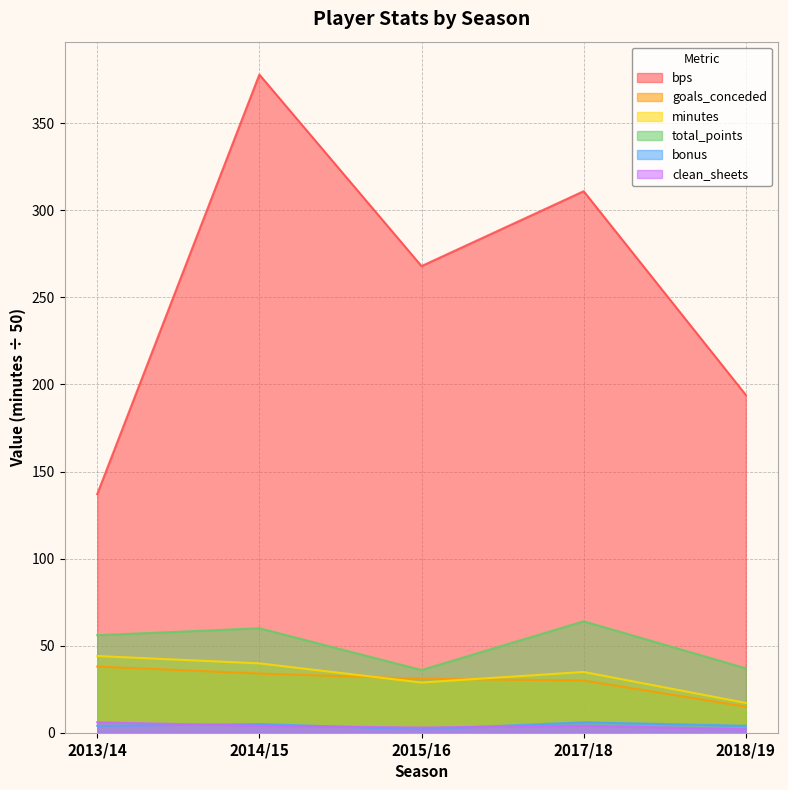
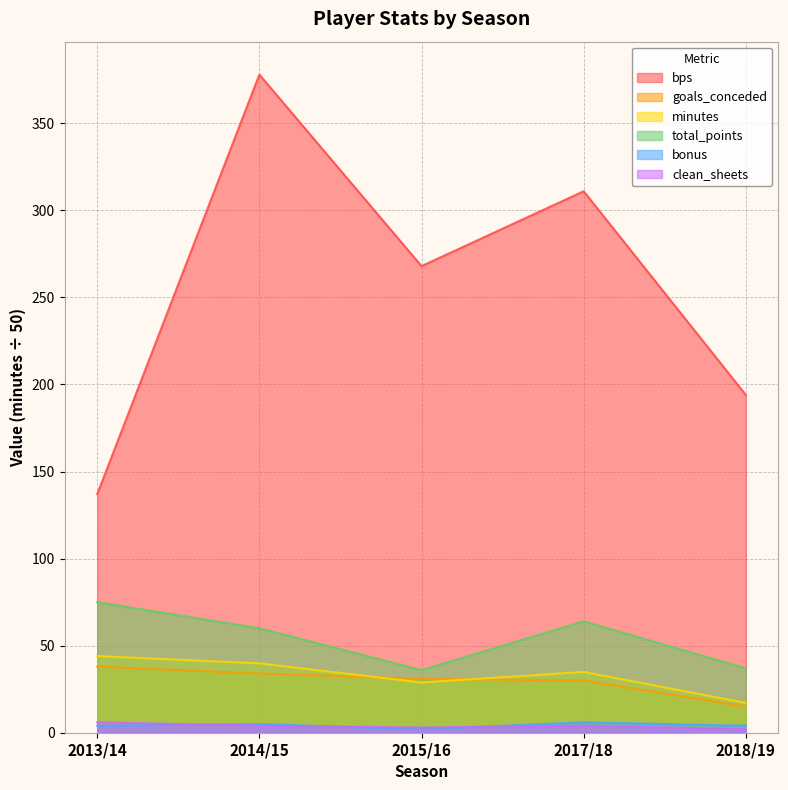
  {
    "bps": {
      "2013/14": 137,
      "2014/15": 378,
      "2015/16": 268,
      "2017/18": 311,
      "2018/19": 194
    },
    "total_points": {
-     "2013/14": 56,
+     "2013/14": 75,
      "2014/15": 60,
      "2015/16": 36,
      "2017/18": 64,
      "2018/19": 37
    },
    "bonus": {
      "2013/14": 4,
      "2017/18": 6,
      "2018/19": 4
    },
    "clean_sheets": {
      "2013/14": 6,
      "2017/18": 4,
      "2018/19": 2
    }
  }
